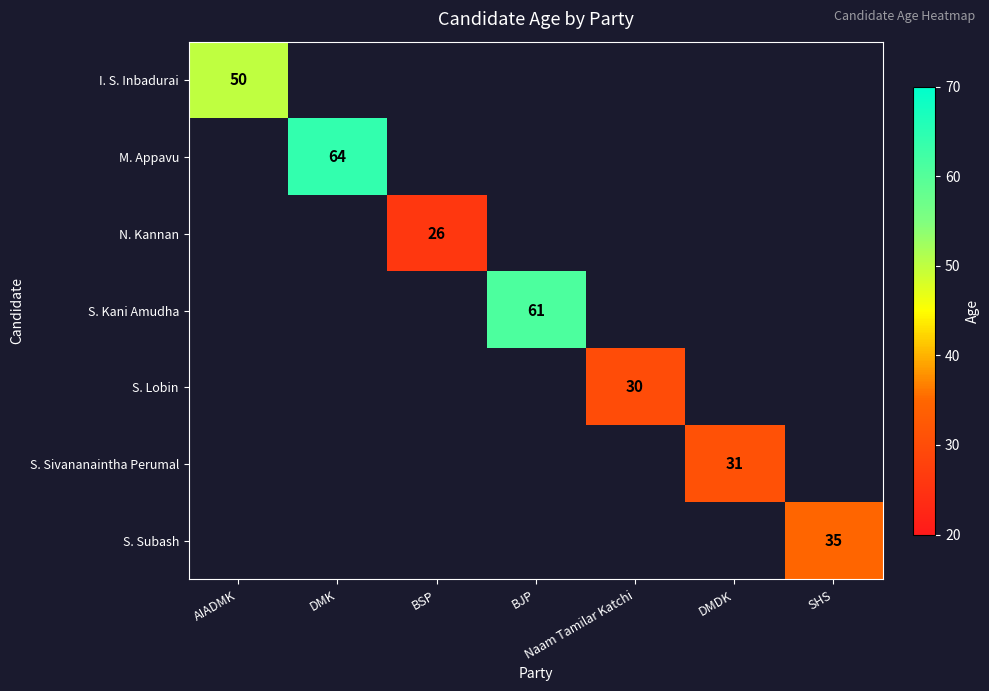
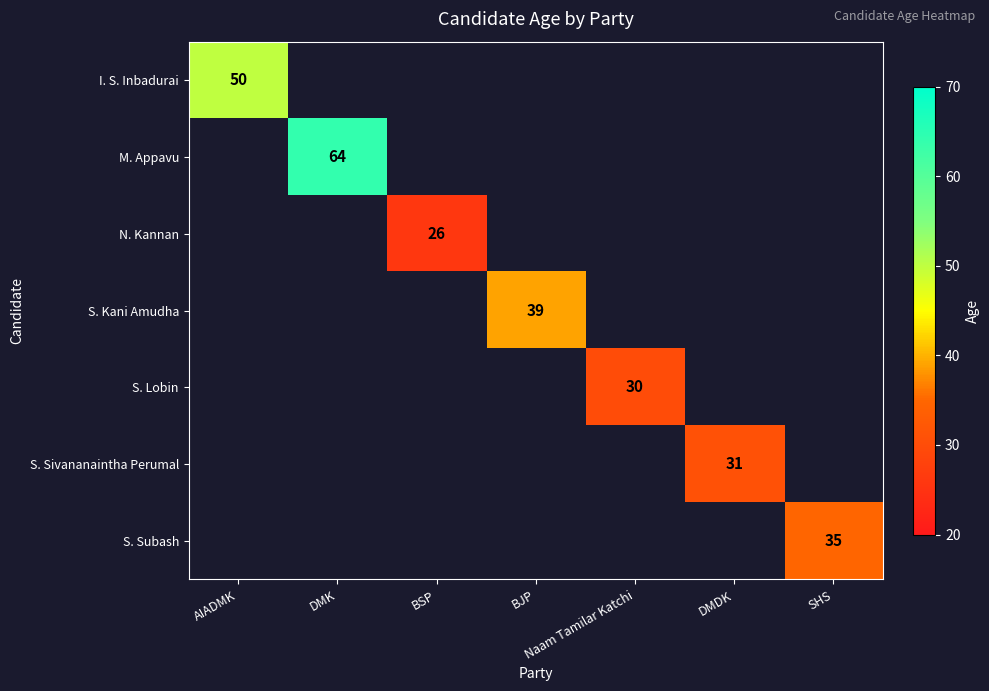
  {
    "I. S. Inbadurai": {
      "AIADMK": 50
    },
    "M. Appavu": {
      "DMK": 64
    },
    "N. Kannan": {
      "BSP": 26
    },
    "S. Kani Amudha": {
-     "BJP": 61
+     "BJP": 39
    },
    "S. Lobin": {
      "Naam Tamilar Katchi": 30
    },
    "S. Sivananaintha Perumal": {
      "DMDK": 31
    },
    "S. Subash": {
      "SHS": 35
    }
  }
